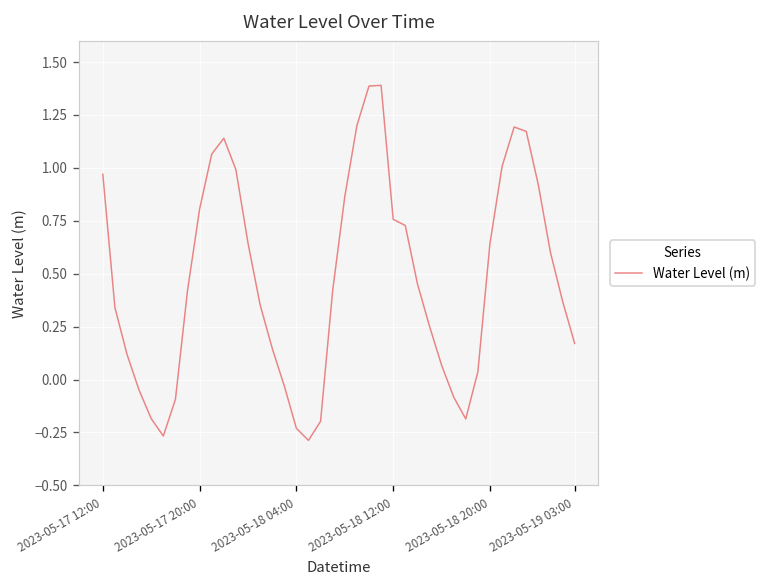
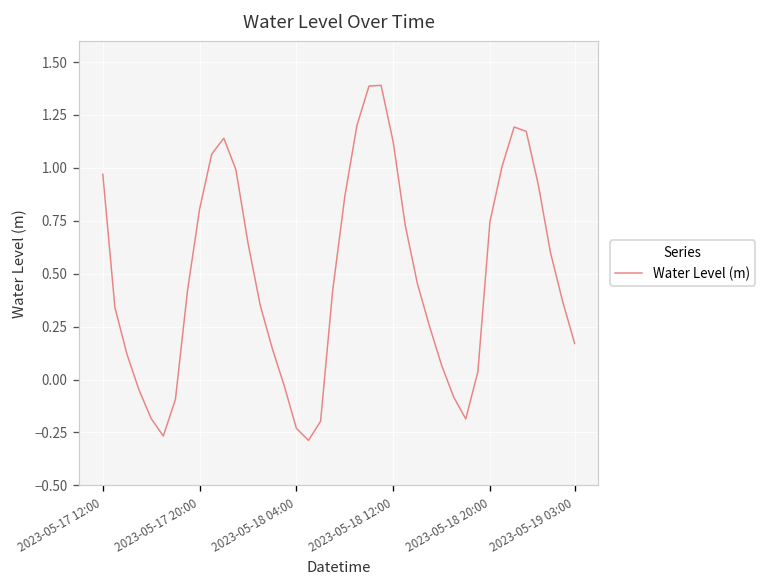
  {
    "2023-05-17 12:00": 0.97,
    "2023-05-17 20:00": 0.81,
    "2023-05-18 04:00": -0.23,
-   "2023-05-18 12:00": 0.76,
-   "2023-05-18 20:00": 0.64,
+   "2023-05-18 12:00": 1.12,
+   "2023-05-18 20:00": 0.75,
    "2023-05-19 03:00": 0.17
  }
